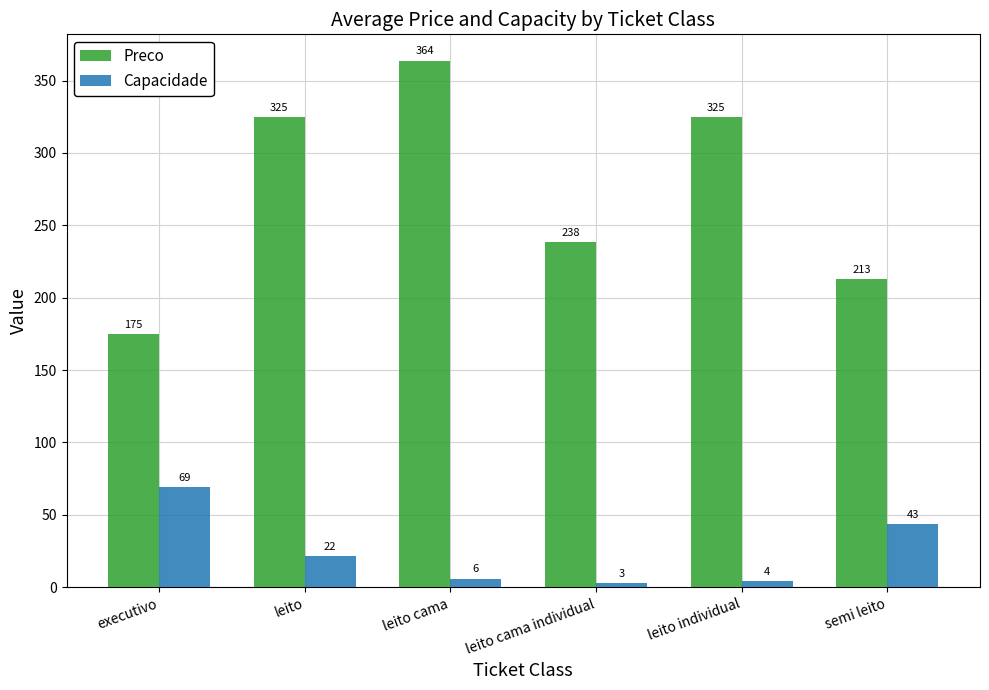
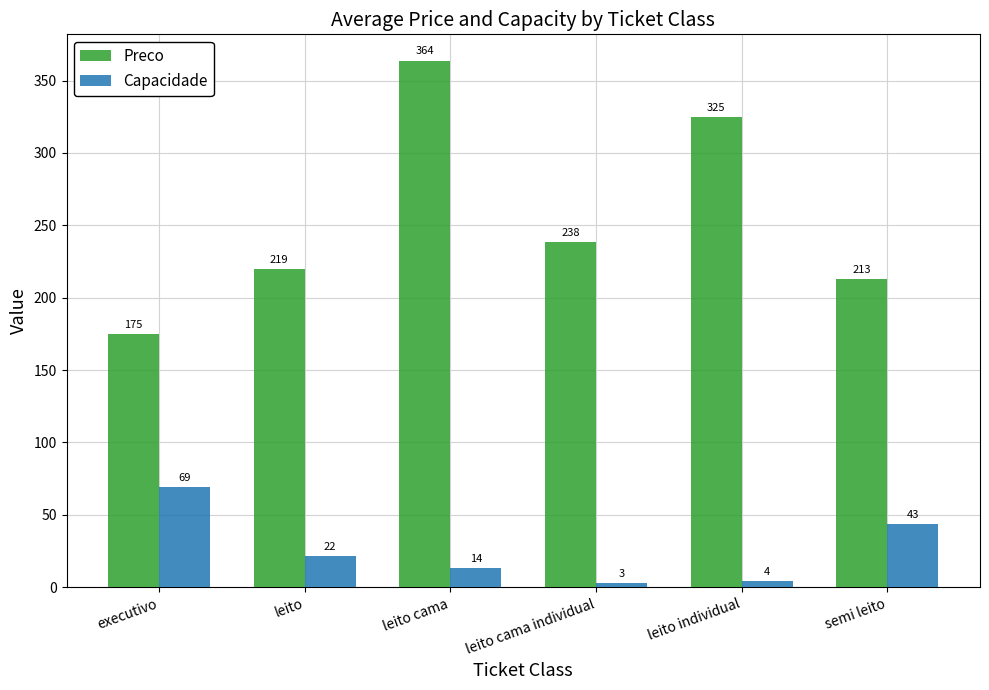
  {
    "Preco": {
      "executivo": 175,
-     "leito": 325,
+     "leito": 219,
      "leito cama": 364,
      "leito cama individual": 238,
      "leito individual": 325,
      "semi leito": 213
    },
    "Capacidade": {
      "executivo": 69,
      "leito": 22,
-     "leito cama": 6,
+     "leito cama": 14,
      "leito cama individual": 3,
      "leito individual": 4,
      "semi leito": 43
    }
  }
